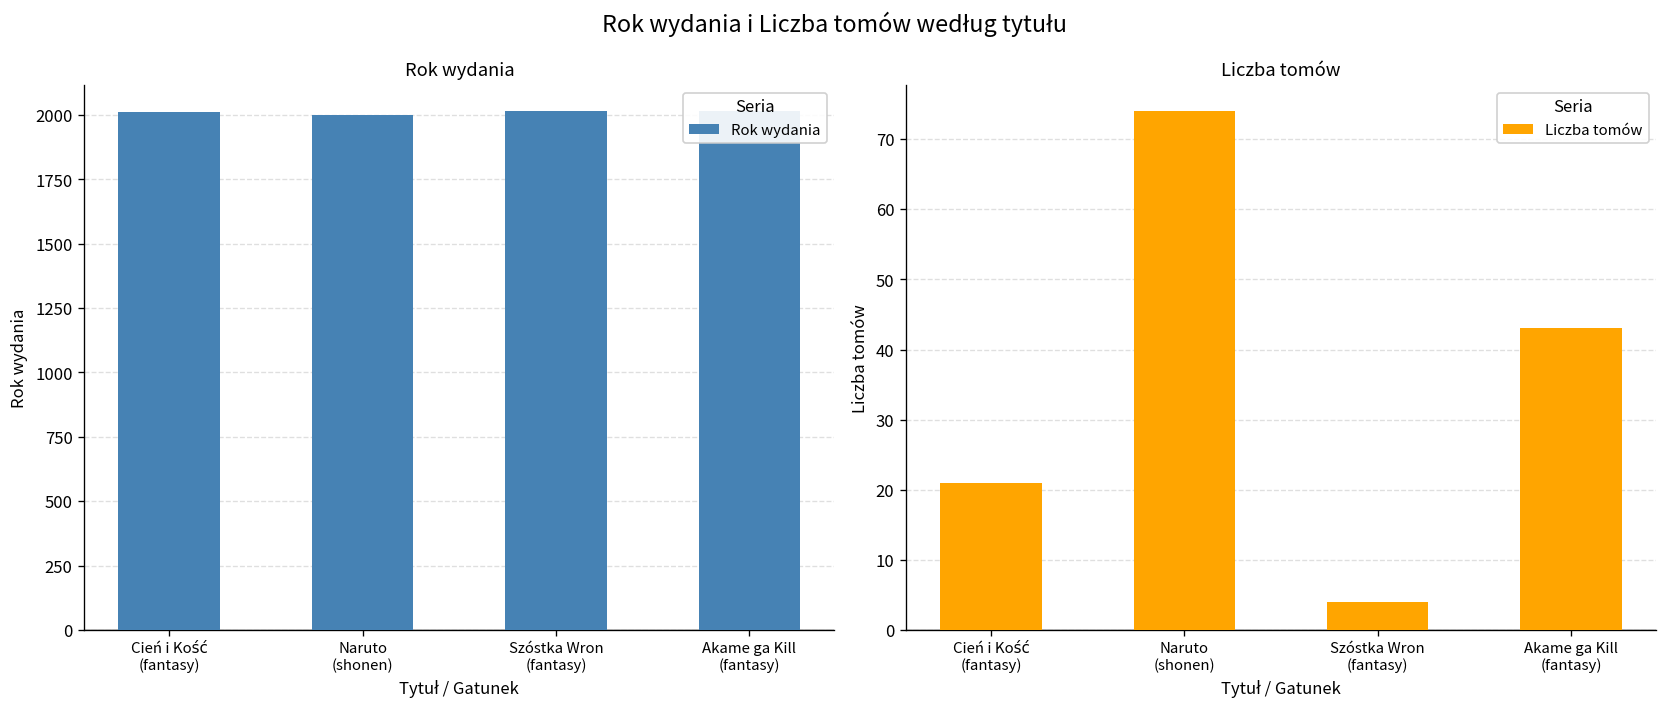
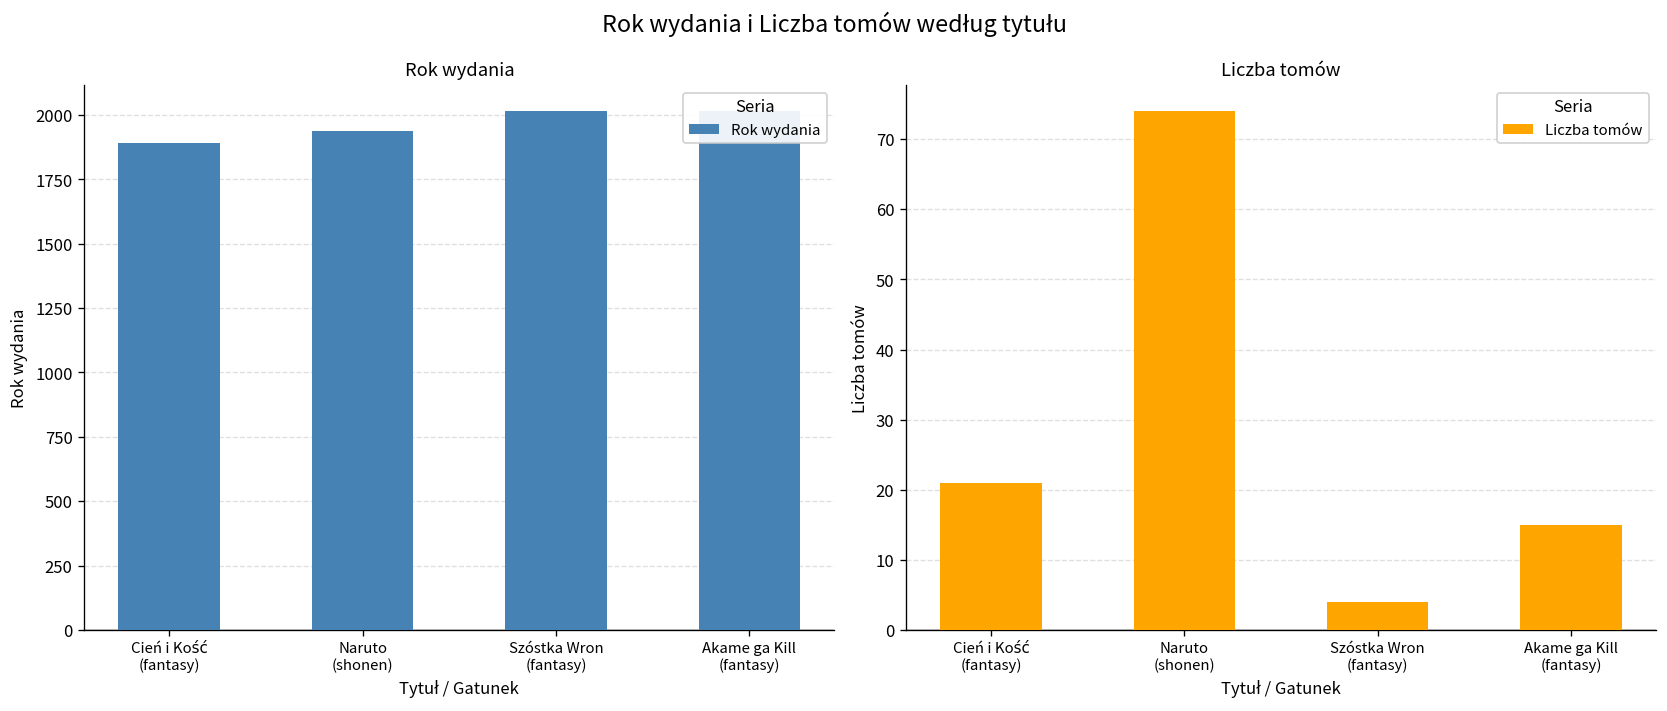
  {
    "Rok wydania": {
-     "Cień i Kość (fantasy)": 2010,
-     "Naruto (shonen)": 2000,
+     "Cień i Kość (fantasy)": 1890,
+     "Naruto (shonen)": 1940,
      "Szóstka Wron (fantasy)": 2020
    },
    "Liczba tomów": {
      "Cień i Kość (fantasy)": 21,
      "Naruto (shonen)": 74,
      "Szóstka Wron (fantasy)": 4,
-     "Akame ga Kill (fantasy)": 43
+     "Akame ga Kill (fantasy)": 15
    }
  }
